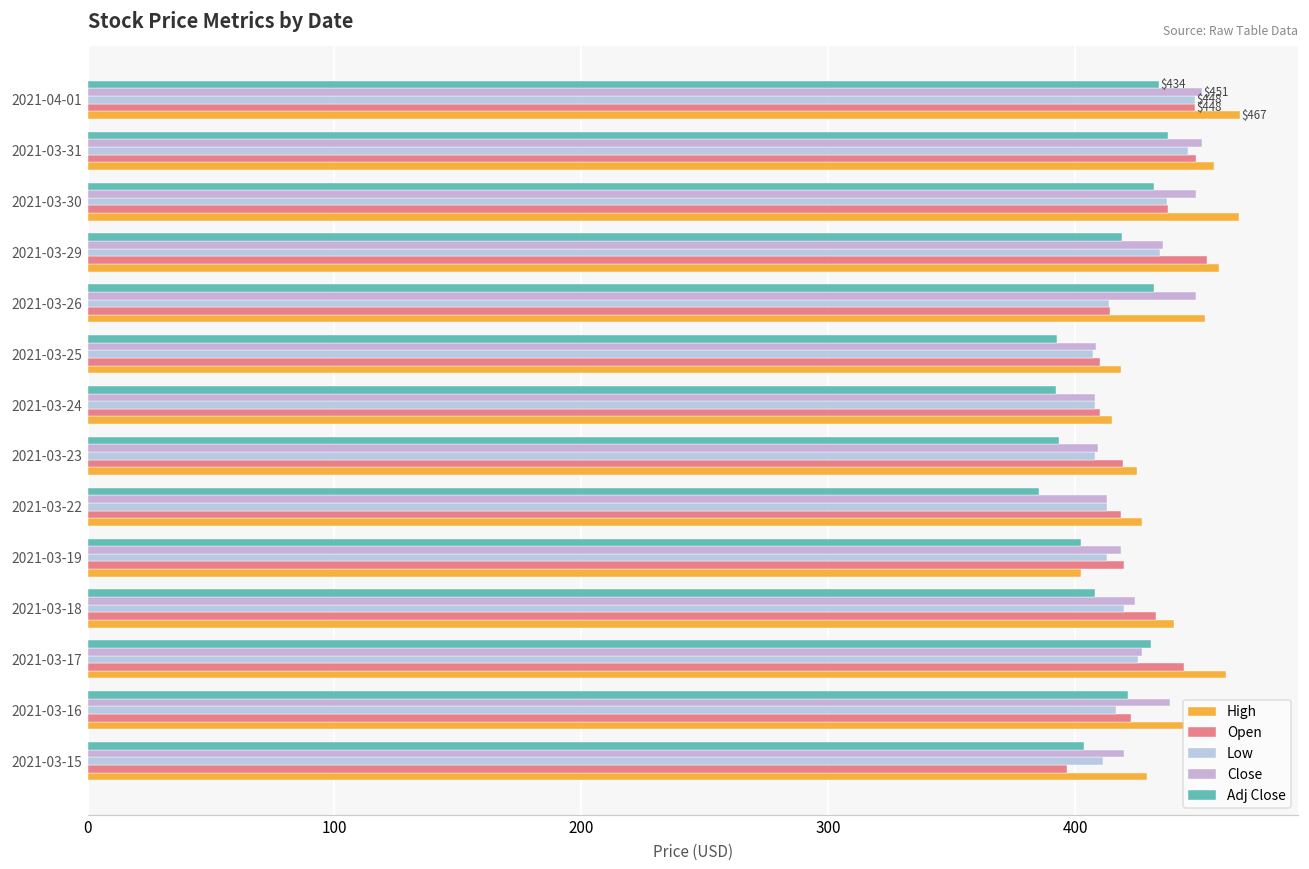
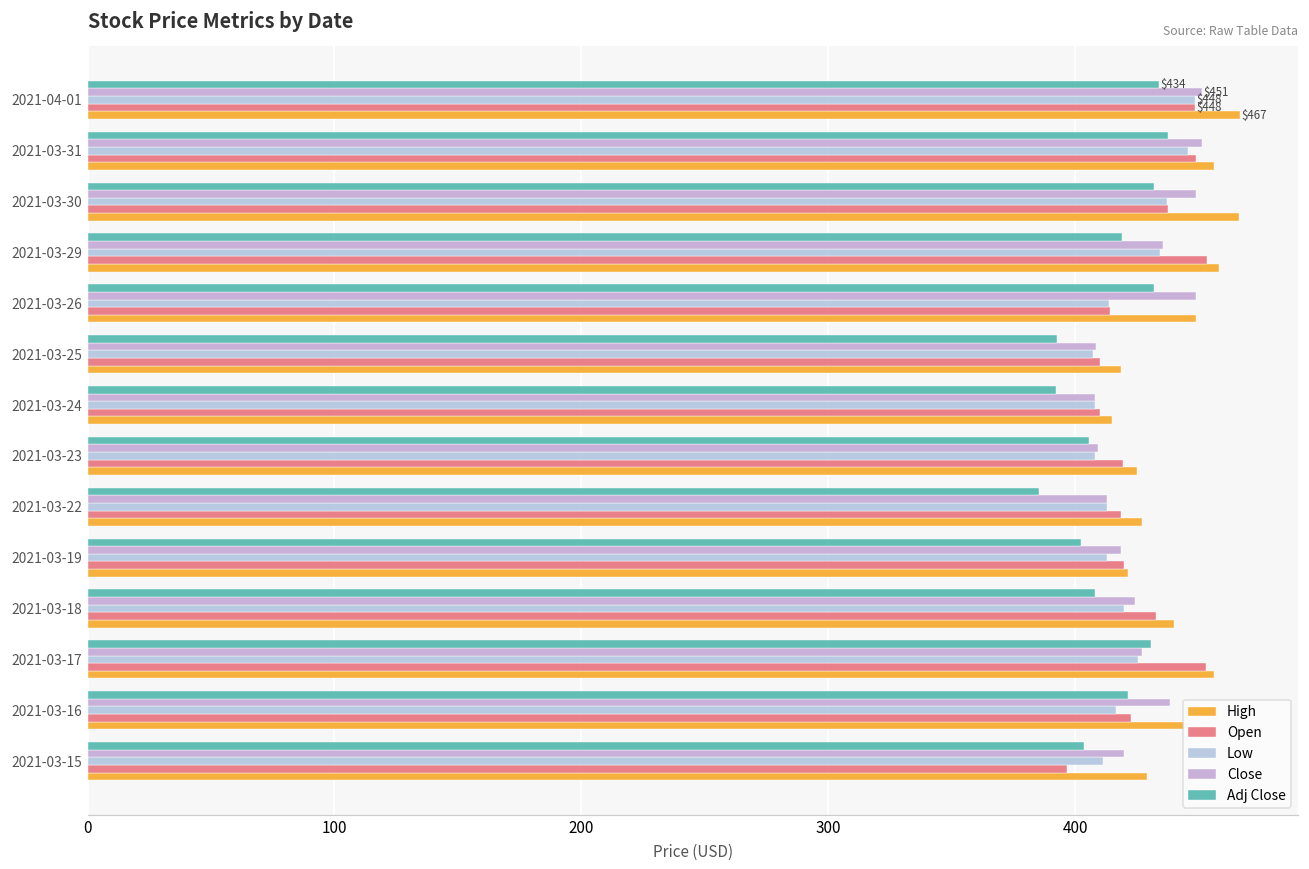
  {
    "High": {
      "2021-03-31": 456,
      "2021-03-30": 466,
      "2021-03-29": 458,
-     "2021-03-26": 453,
+     "2021-03-26": 449,
      "2021-03-25": 418,
      "2021-03-24": 415,
      "2021-03-23": 425,
      "2021-03-22": 427,
-     "2021-03-19": 402,
+     "2021-03-19": 421,
      "2021-03-18": 440,
-     "2021-03-17": 461,
+     "2021-03-17": 456,
      "2021-03-15": 429
    },
    "Open": {
      "2021-03-31": 449,
      "2021-03-30": 438,
      "2021-03-29": 453,
      "2021-03-26": 414,
      "2021-03-25": 410,
      "2021-03-24": 410,
      "2021-03-23": 419,
      "2021-03-22": 418,
      "2021-03-19": 420,
      "2021-03-18": 433,
-     "2021-03-17": 444,
+     "2021-03-17": 453,
      "2021-03-16": 423,
      "2021-03-15": 397
    },
    "Adj Close": {
      "2021-03-31": 438,
      "2021-03-30": 432,
      "2021-03-29": 419,
      "2021-03-26": 432,
      "2021-03-25": 393,
      "2021-03-24": 392,
-     "2021-03-23": 393,
+     "2021-03-23": 406,
      "2021-03-22": 385,
      "2021-03-19": 402,
      "2021-03-18": 408,
      "2021-03-17": 431,
      "2021-03-16": 422,
      "2021-03-15": 404
    }
  }
